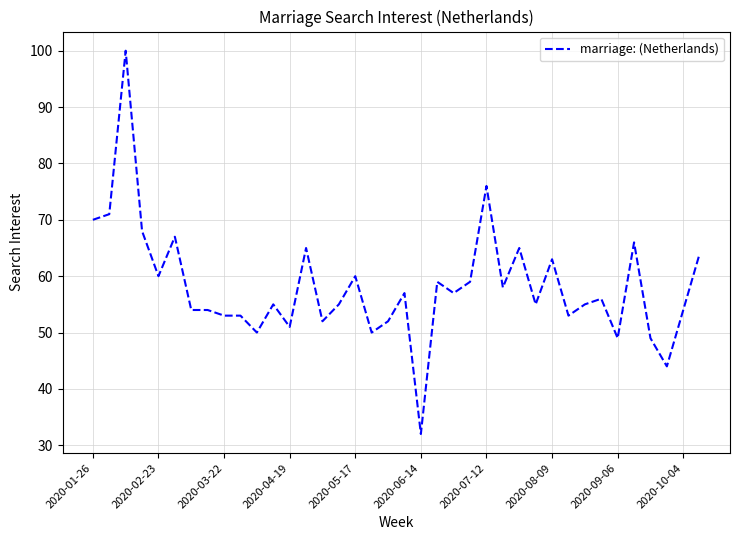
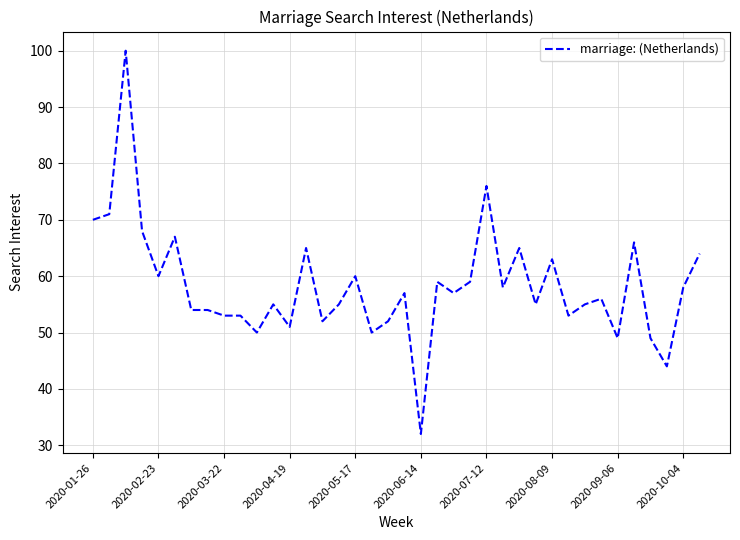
  {
    "2020-01-26": 70,
    "2020-02-23": 60,
    "2020-03-22": 53,
    "2020-04-19": 51,
    "2020-05-17": 60,
    "2020-06-14": 32,
    "2020-07-12": 76,
    "2020-08-09": 63,
    "2020-09-06": 49,
-   "2020-10-04": 54
+   "2020-10-04": 58
  }
